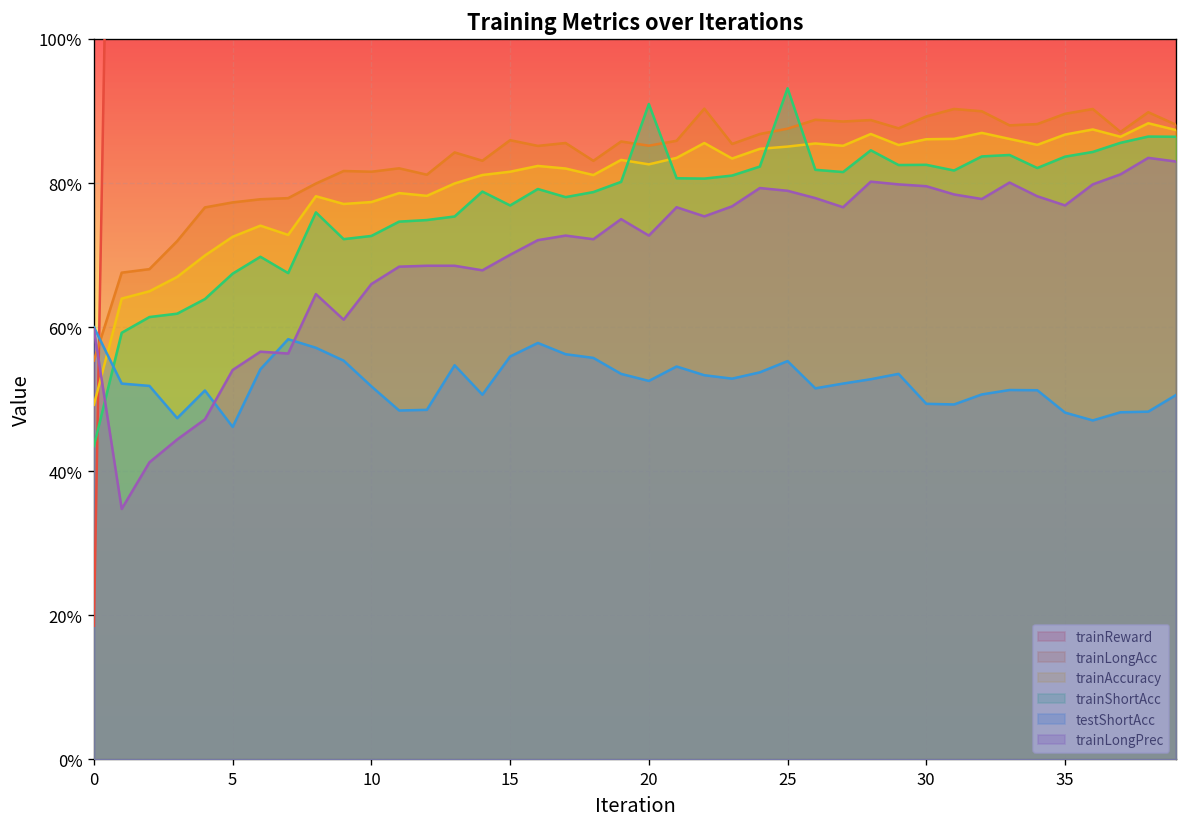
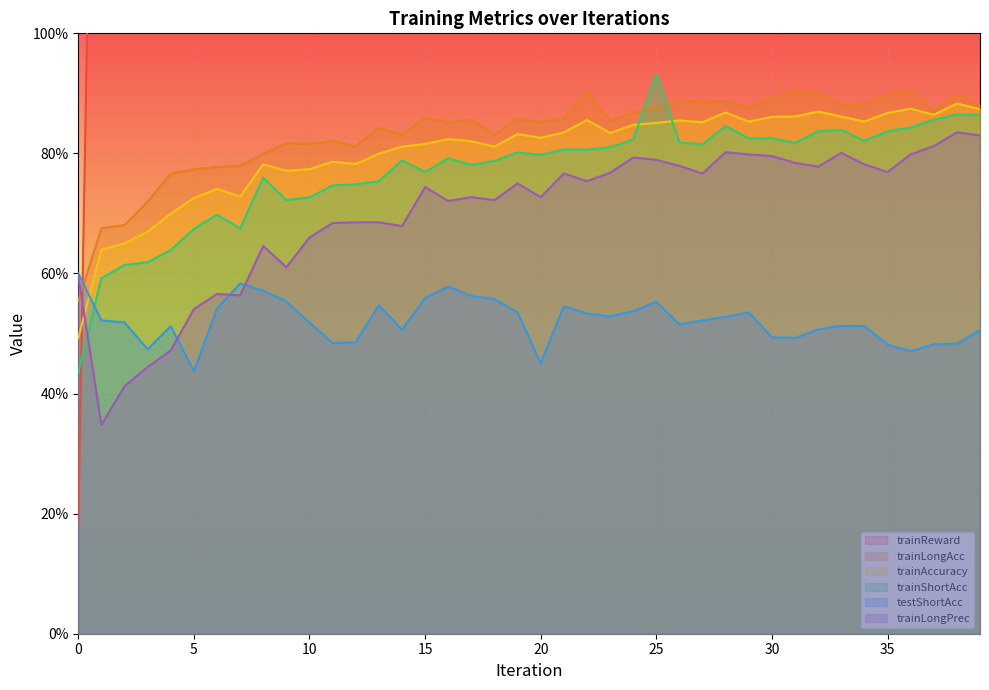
  {
    "trainShortAcc": {
      "0": "44%",
      "5": "67%",
      "10": "73%",
      "15": "77%",
-     "20": "91%",
+     "20": "80%",
      "25": "93%",
      "30": "83%",
      "35": "84%"
    },
    "testShortAcc": {
-     "5": "46%",
+     "5": "44%",
      "10": "52%",
      "15": "56%",
-     "20": "53%",
+     "20": "45%",
      "25": "55%",
      "30": "49%",
      "35": "48%"
    },
    "trainLongPrec": {
      "5": "54%",
      "10": "66%",
-     "15": "70%",
+     "15": "74%",
      "20": "73%",
      "25": "79%",
      "30": "80%",
      "35": "77%"
    }
  }
